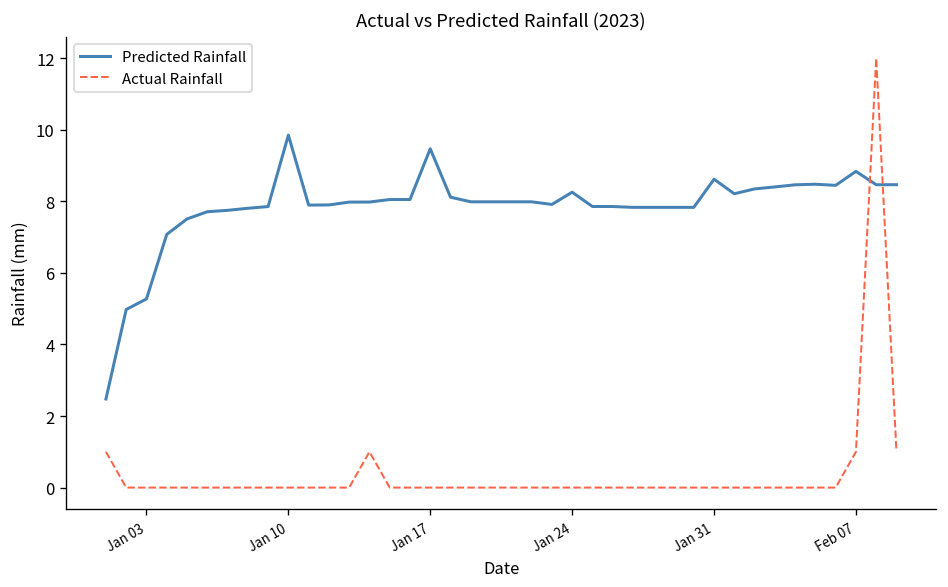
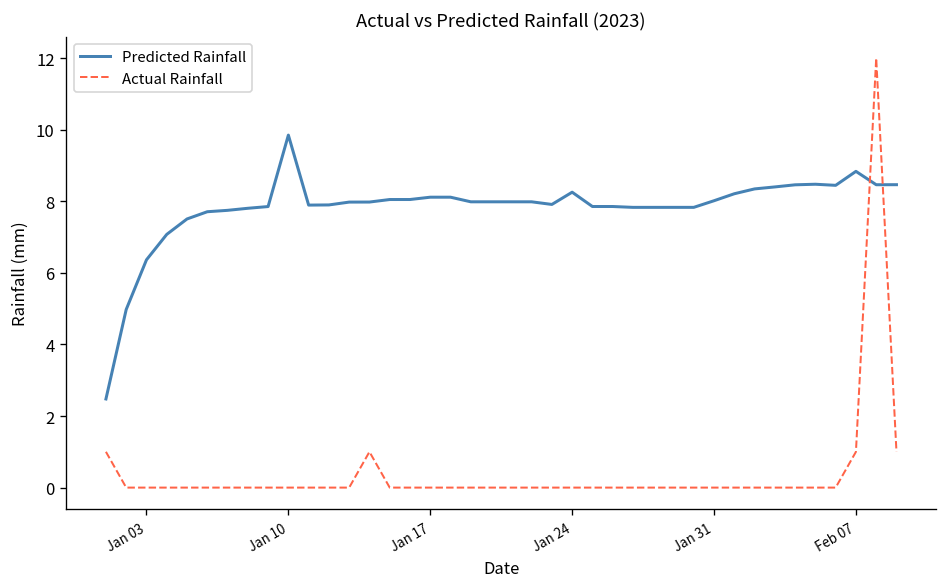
  {
    "Predicted Rainfall": {
-     "Jan 03": 5.3,
+     "Jan 03": 6.4,
      "Jan 10": 9.8,
-     "Jan 17": 9.5,
+     "Jan 17": 8.1,
      "Jan 24": 8.3,
-     "Jan 31": 8.6,
+     "Jan 31": 8.0,
      "Feb 07": 8.8
    },
    "Actual Rainfall": {
      "Jan 03": 0.0,
      "Jan 10": 0.0,
      "Jan 17": 0.0,
      "Jan 24": 0.0,
      "Jan 31": 0.0,
      "Feb 07": 1.0
    }
  }
